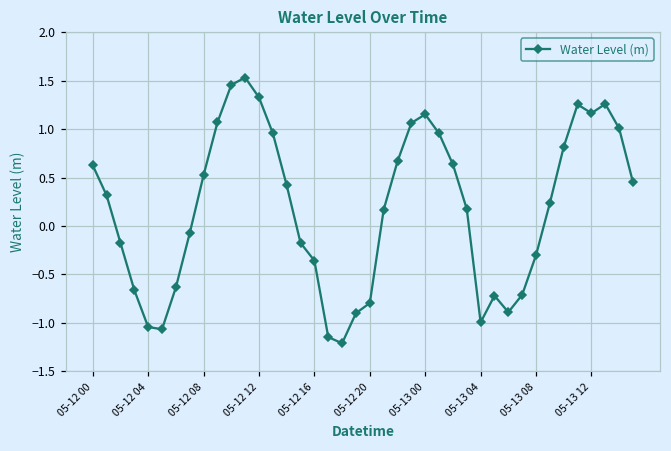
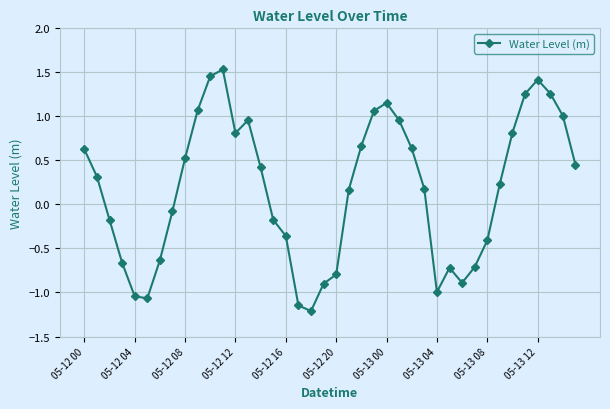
  {
    "05-12 00": 0.6,
    "05-12 04": -1.0,
    "05-12 08": 0.5,
-   "05-12 12": 1.3,
+   "05-12 12": 0.8,
    "05-12 16": -0.4,
    "05-12 20": -0.8,
    "05-13 00": 1.2,
    "05-13 04": -1.0,
-   "05-13 08": -0.3,
-   "05-13 12": 1.2
+   "05-13 08": -0.4,
+   "05-13 12": 1.4
  }
